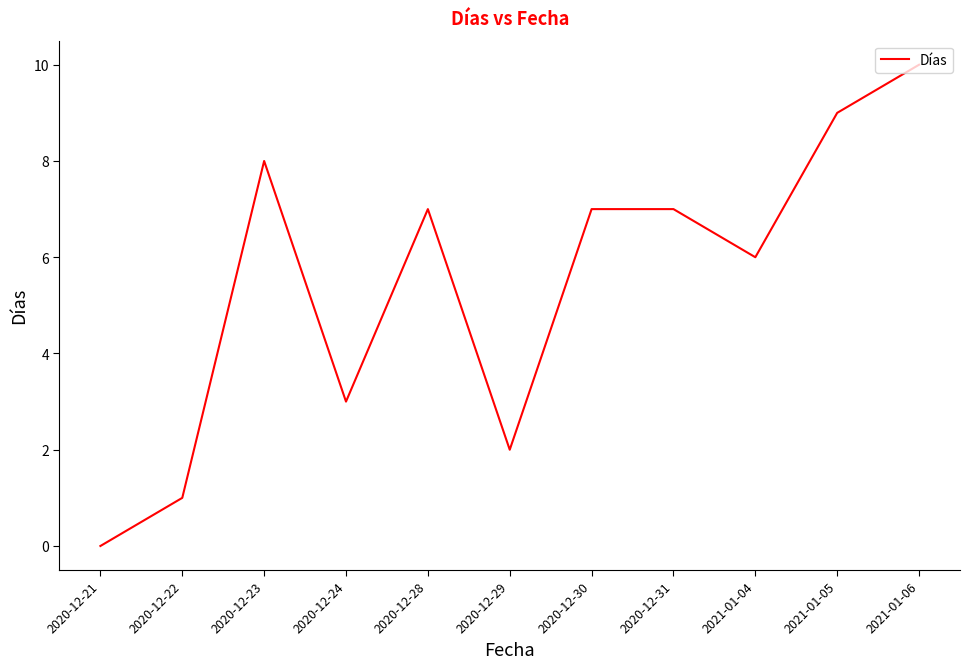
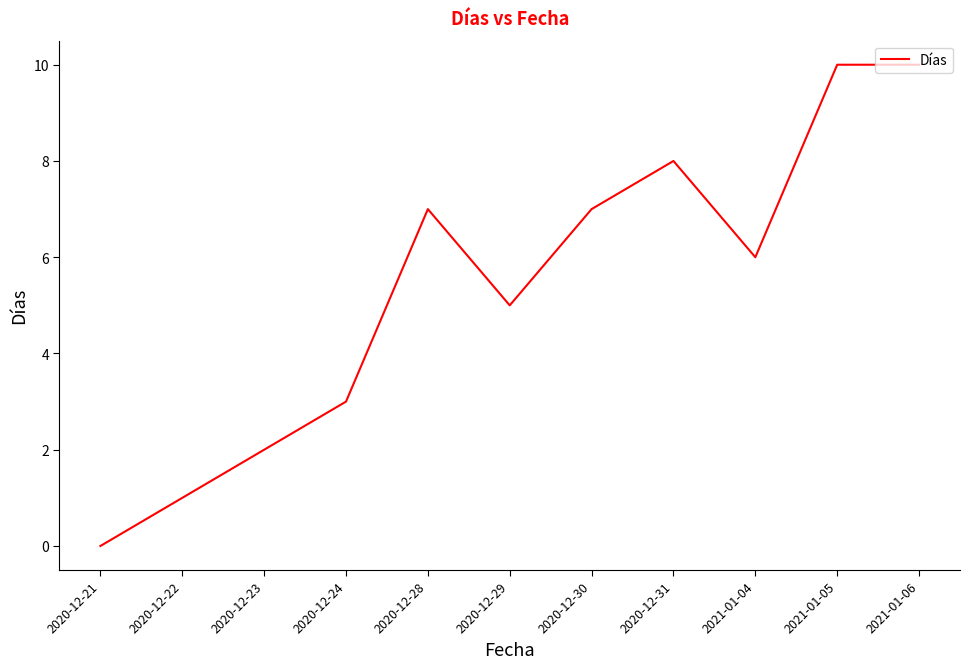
  {
    "2020-12-21": 0,
    "2020-12-22": 1,
-   "2020-12-23": 8,
+   "2020-12-23": 2,
    "2020-12-24": 3,
    "2020-12-28": 7,
-   "2020-12-29": 2,
+   "2020-12-29": 5,
    "2020-12-30": 7,
-   "2020-12-31": 7,
+   "2020-12-31": 8,
    "2021-01-04": 6,
-   "2021-01-05": 9
+   "2021-01-05": 10
  }
